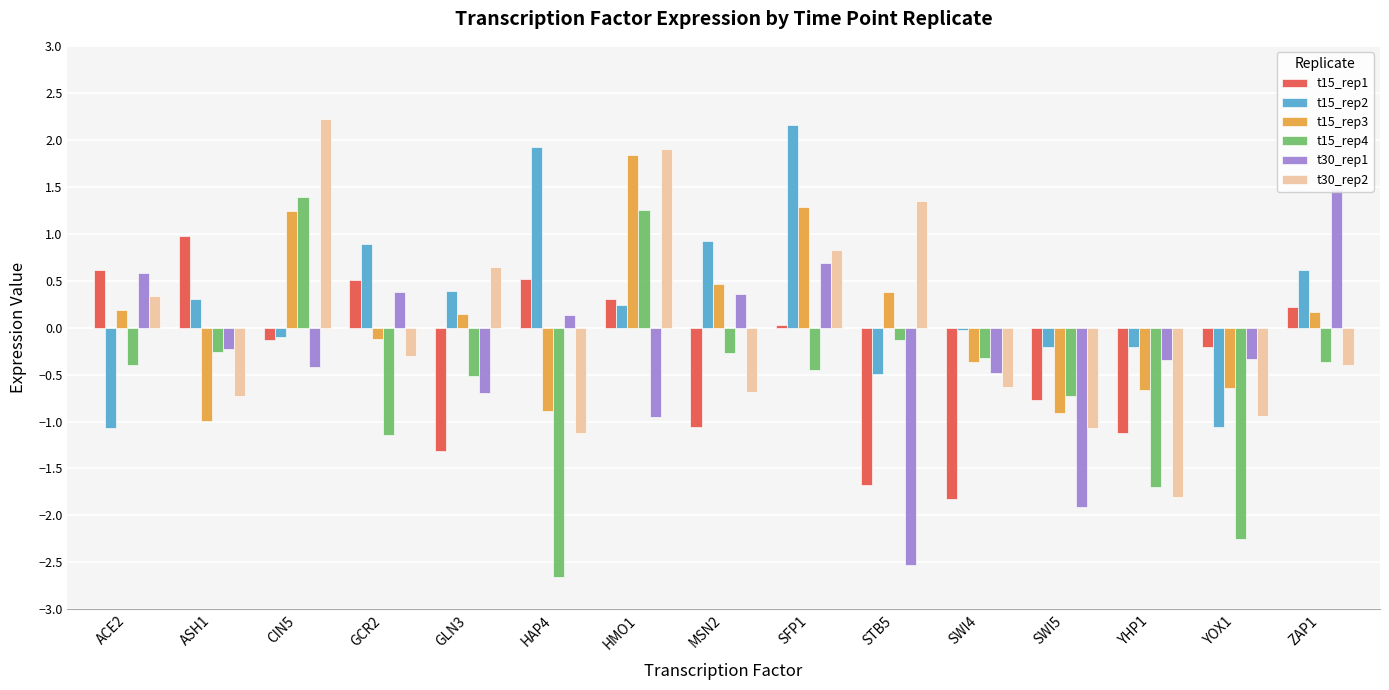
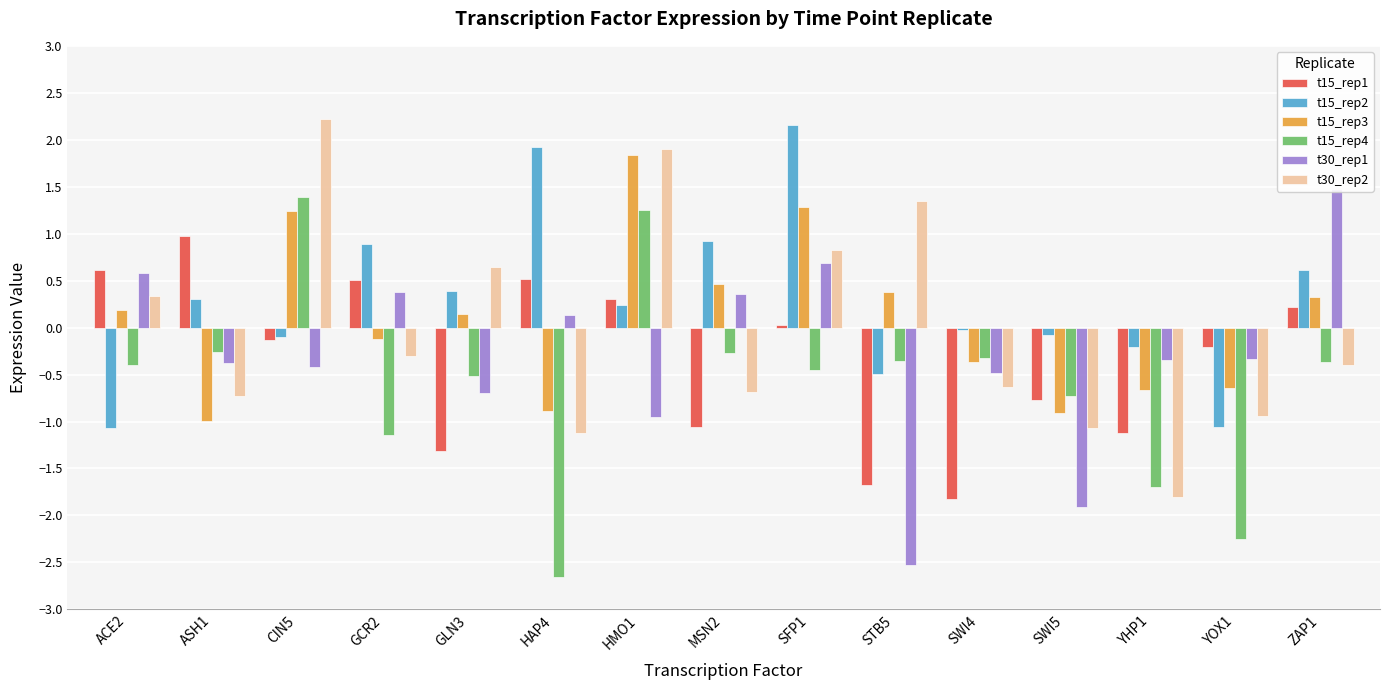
  {
    "t15_rep1": {
      "ACE2": 0.6,
      "ASH1": 1.0,
      "CIN5": -0.1,
      "GCR2": 0.5,
      "GLN3": -1.3,
      "HAP4": 0.5,
      "HMO1": 0.3,
      "MSN2": -1.1,
      "SFP1": 0.0,
      "STB5": -1.7,
      "SWI4": -1.8,
      "SWI5": -0.8,
      "YHP1": -1.1,
      "YOX1": -0.2,
      "ZAP1": 0.2
    },
    "t15_rep2": {
      "ACE2": -1.1,
      "ASH1": 0.3,
      "CIN5": -0.1,
      "GCR2": 0.9,
      "GLN3": 0.4,
      "HAP4": 1.9,
      "HMO1": 0.2,
      "MSN2": 0.9,
      "SFP1": 2.2,
      "STB5": -0.5,
-     "SWI5": -0.2,
+     "SWI5": -0.1,
      "YHP1": -0.2,
      "YOX1": -1.1,
      "ZAP1": 0.6
    },
    "t15_rep3": {
      "ACE2": 0.2,
      "ASH1": -1.0,
      "CIN5": 1.2,
      "GCR2": -0.1,
      "GLN3": 0.1,
      "HAP4": -0.9,
      "HMO1": 1.8,
      "MSN2": 0.5,
      "SFP1": 1.3,
      "STB5": 0.4,
      "SWI4": -0.4,
      "SWI5": -0.9,
      "YHP1": -0.7,
      "YOX1": -0.6,
-     "ZAP1": 0.2
+     "ZAP1": 0.3
    },
    "t15_rep4": {
      "ACE2": -0.4,
      "ASH1": -0.3,
      "CIN5": 1.4,
      "GCR2": -1.1,
      "GLN3": -0.5,
      "HAP4": -2.7,
      "HMO1": 1.2,
      "MSN2": -0.3,
      "SFP1": -0.5,
-     "STB5": -0.1,
+     "STB5": -0.4,
      "SWI4": -0.3,
      "SWI5": -0.7,
      "YHP1": -1.7,
      "YOX1": -2.3,
      "ZAP1": -0.4
    },
    "t30_rep1": {
      "ACE2": 0.6,
-     "ASH1": -0.2,
+     "ASH1": -0.4,
      "CIN5": -0.4,
      "GCR2": 0.4,
      "GLN3": -0.7,
      "HAP4": 0.1,
      "HMO1": -1.0,
      "MSN2": 0.4,
      "SFP1": 0.7,
      "STB5": -2.5,
      "SWI4": -0.5,
      "SWI5": -1.9,
      "YHP1": -0.3,
      "YOX1": -0.3
    },
    "t30_rep2": {
      "ACE2": 0.3,
      "ASH1": -0.7,
      "CIN5": 2.2,
      "GCR2": -0.3,
      "GLN3": 0.7,
      "HAP4": -1.1,
      "HMO1": 1.9,
      "MSN2": -0.7,
      "SFP1": 0.8,
      "STB5": 1.3,
      "SWI4": -0.6,
      "SWI5": -1.1,
      "YHP1": -1.8,
      "YOX1": -0.9,
      "ZAP1": -0.4
    }
  }
